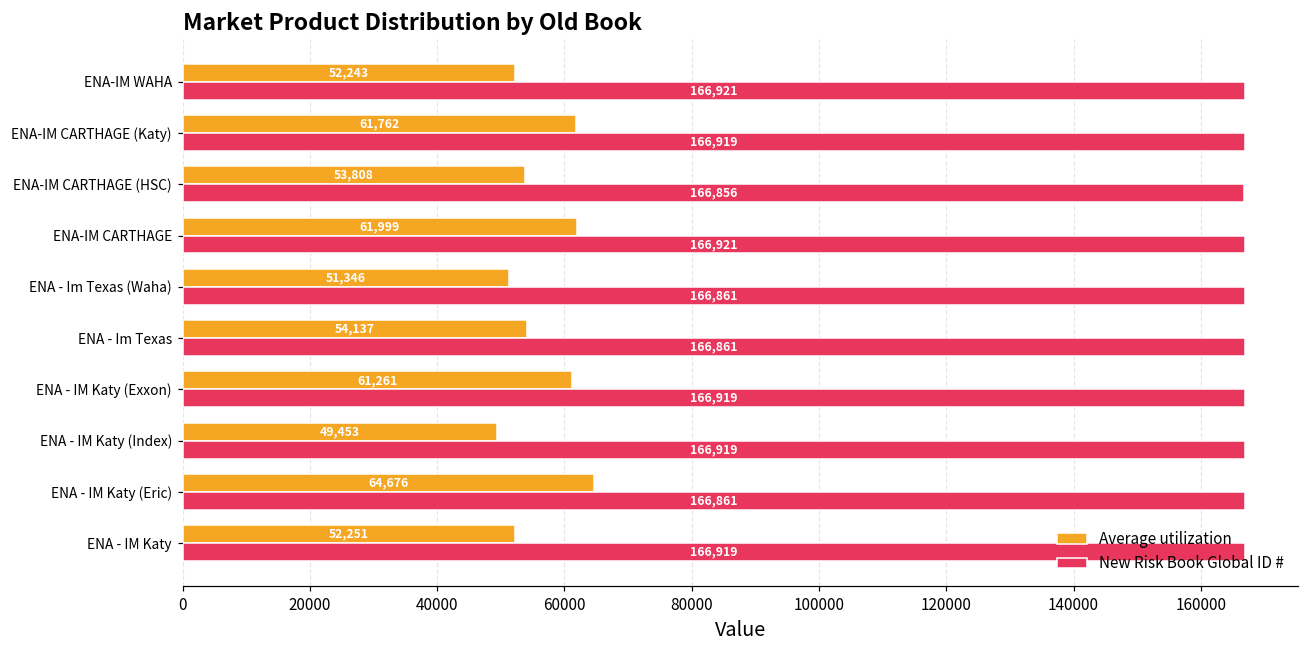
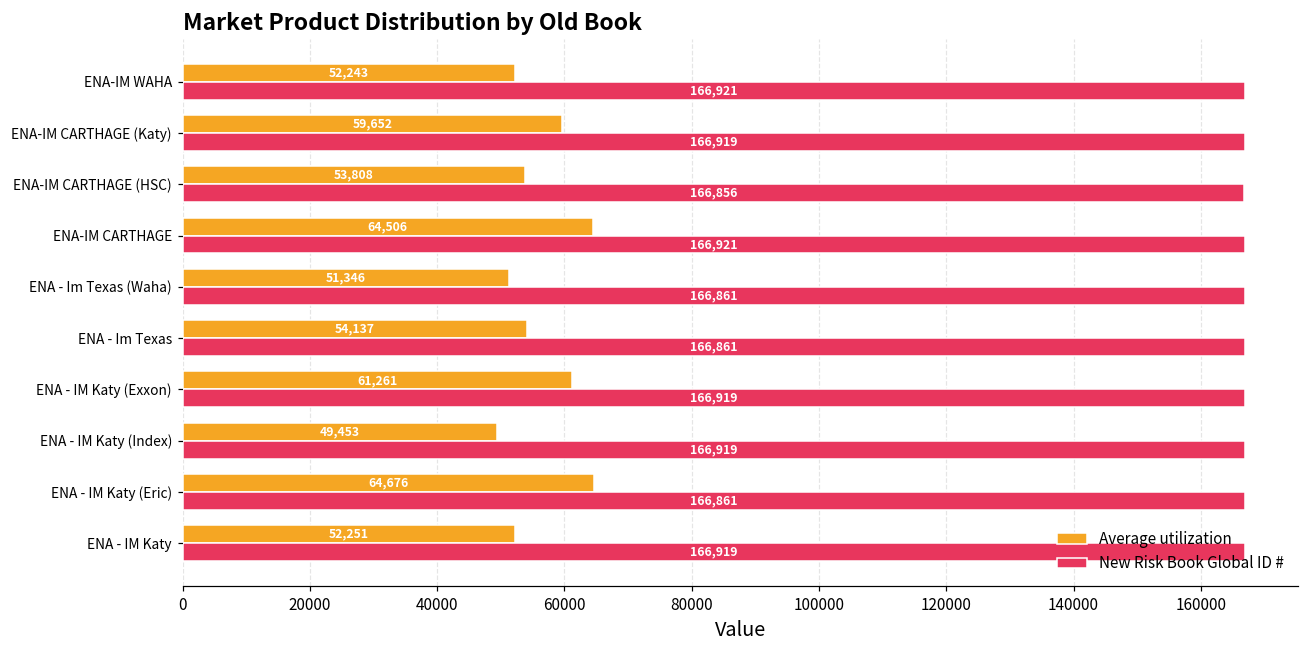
  {
    "Average utilization": {
      "ENA-IM WAHA": "52,243",
-     "ENA-IM CARTHAGE (Katy)": "61,762",
+     "ENA-IM CARTHAGE (Katy)": "59,652",
      "ENA-IM CARTHAGE (HSC)": "53,808",
-     "ENA-IM CARTHAGE": "61,999",
+     "ENA-IM CARTHAGE": "64,506",
      "ENA - Im Texas (Waha)": "51,346",
      "ENA - Im Texas": "54,137",
      "ENA - IM Katy (Exxon)": "61,261",
      "ENA - IM Katy (Index)": "49,453",
      "ENA - IM Katy (Eric)": "64,676",
      "ENA - IM Katy": "52,251"
    },
    "New Risk Book Global ID #": {
      "ENA-IM WAHA": "166,921",
      "ENA-IM CARTHAGE (Katy)": "166,919",
      "ENA-IM CARTHAGE (HSC)": "166,856",
      "ENA-IM CARTHAGE": "166,921",
      "ENA - Im Texas (Waha)": "166,861",
      "ENA - Im Texas": "166,861",
      "ENA - IM Katy (Exxon)": "166,919",
      "ENA - IM Katy (Index)": "166,919",
      "ENA - IM Katy (Eric)": "166,861",
      "ENA - IM Katy": "166,919"
    }
  }
